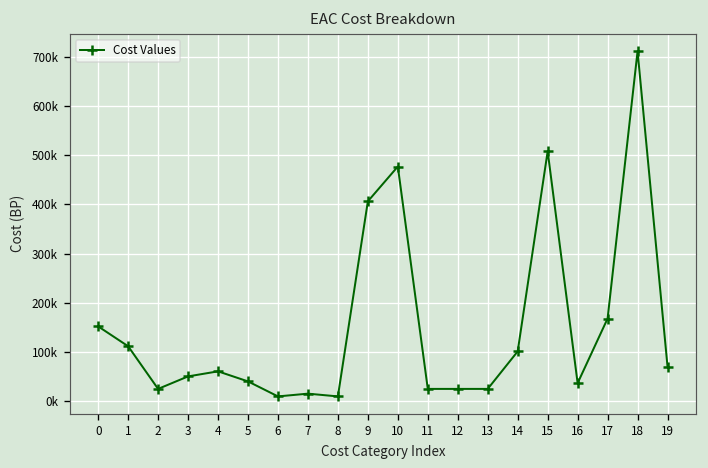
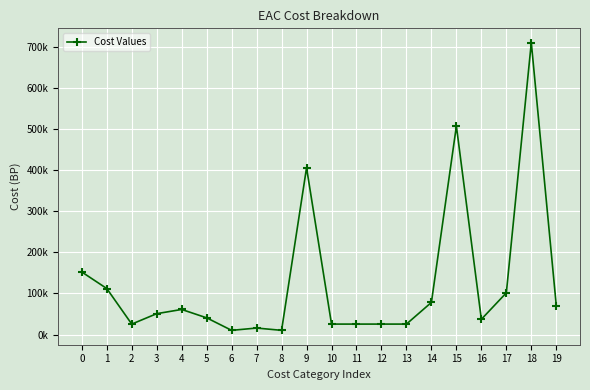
  {
    "0": 150000,
    "1": 110000,
    "2": 30000,
    "3": 50000,
    "4": 60000,
    "5": 40000,
    "6": 10000,
    "7": 20000,
    "8": 10000,
    "9": 410000,
-   "10": 480000,
+   "10": 30000,
    "11": 30000,
    "12": 30000,
    "13": 30000,
-   "14": 100000,
+   "14": 80000,
    "15": 510000,
    "16": 40000,
-   "17": 170000,
+   "17": 100000,
    "18": 710000,
    "19": 70000
  }
